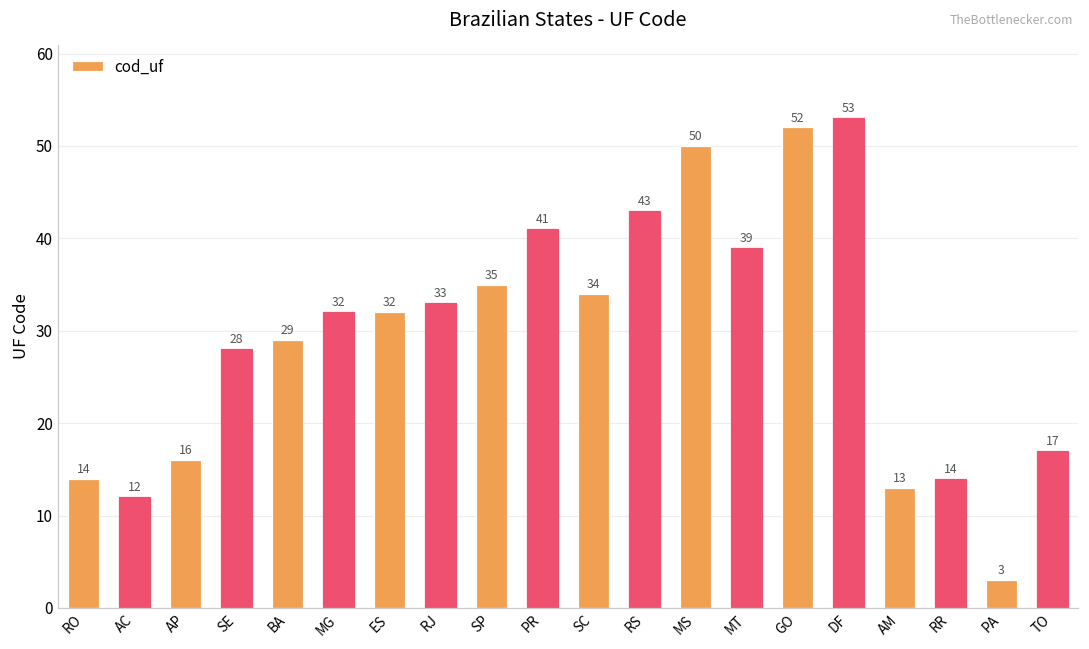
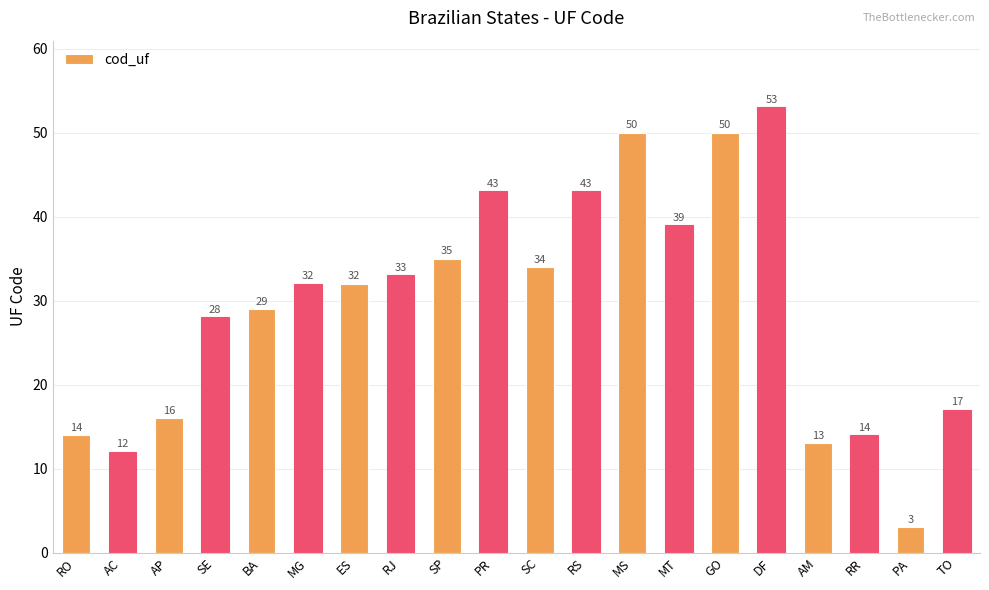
  {
    "RO": 14,
    "AC": 12,
    "AP": 16,
    "SE": 28,
    "BA": 29,
    "MG": 32,
    "ES": 32,
    "RJ": 33,
    "SP": 35,
-   "PR": 41,
+   "PR": 43,
    "SC": 34,
    "RS": 43,
    "MS": 50,
    "MT": 39,
-   "GO": 52,
+   "GO": 50,
    "DF": 53,
    "AM": 13,
    "RR": 14,
    "PA": 3,
    "TO": 17
  }
